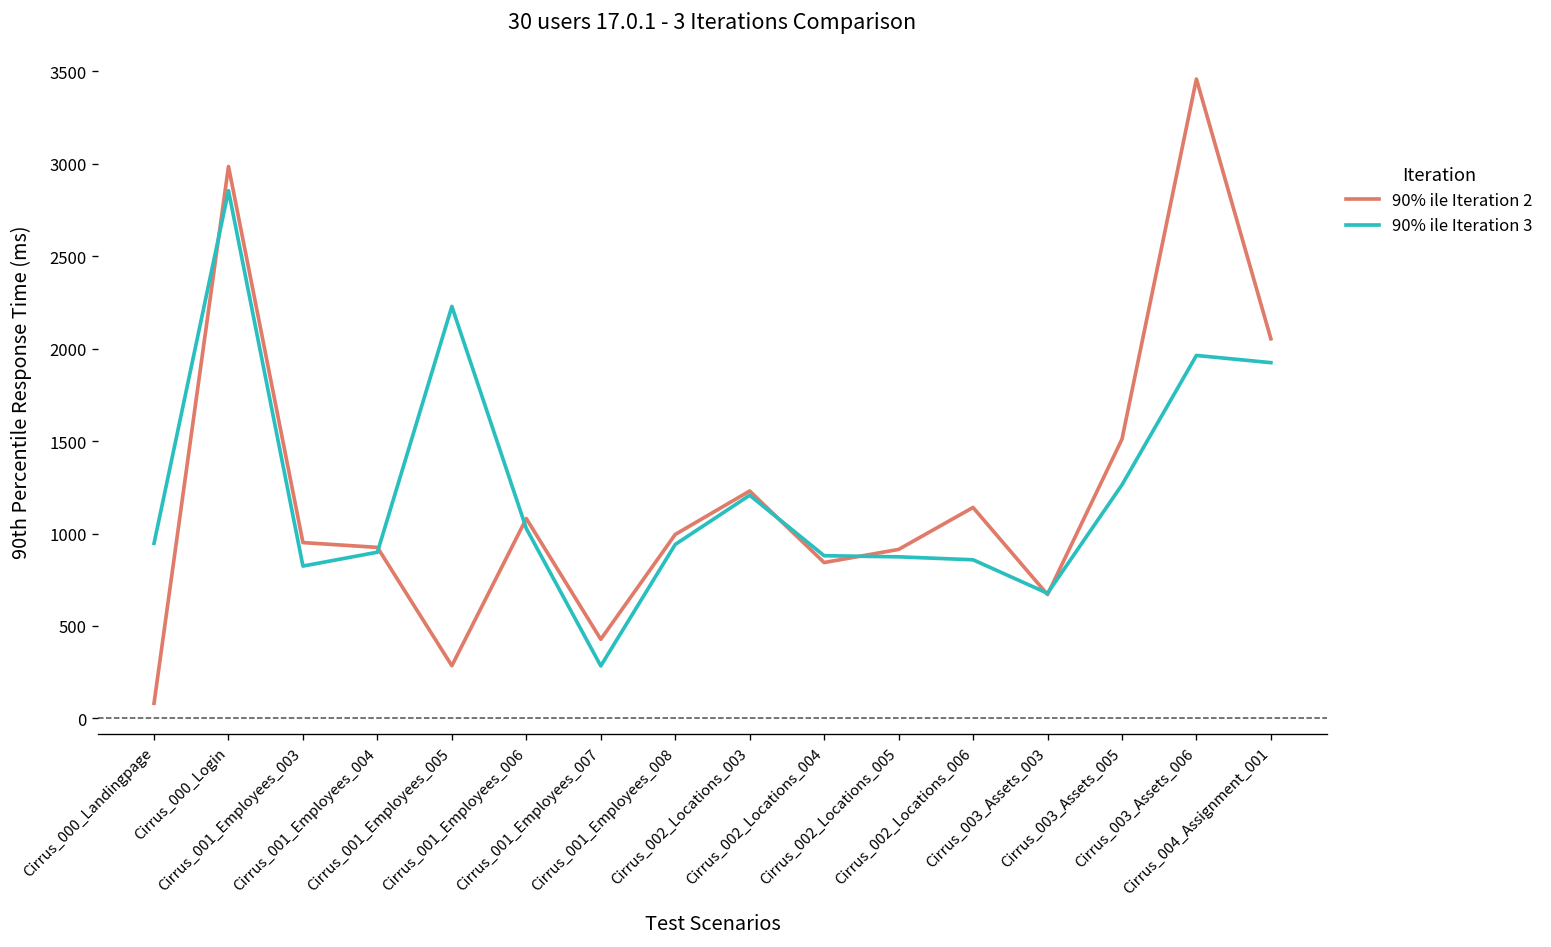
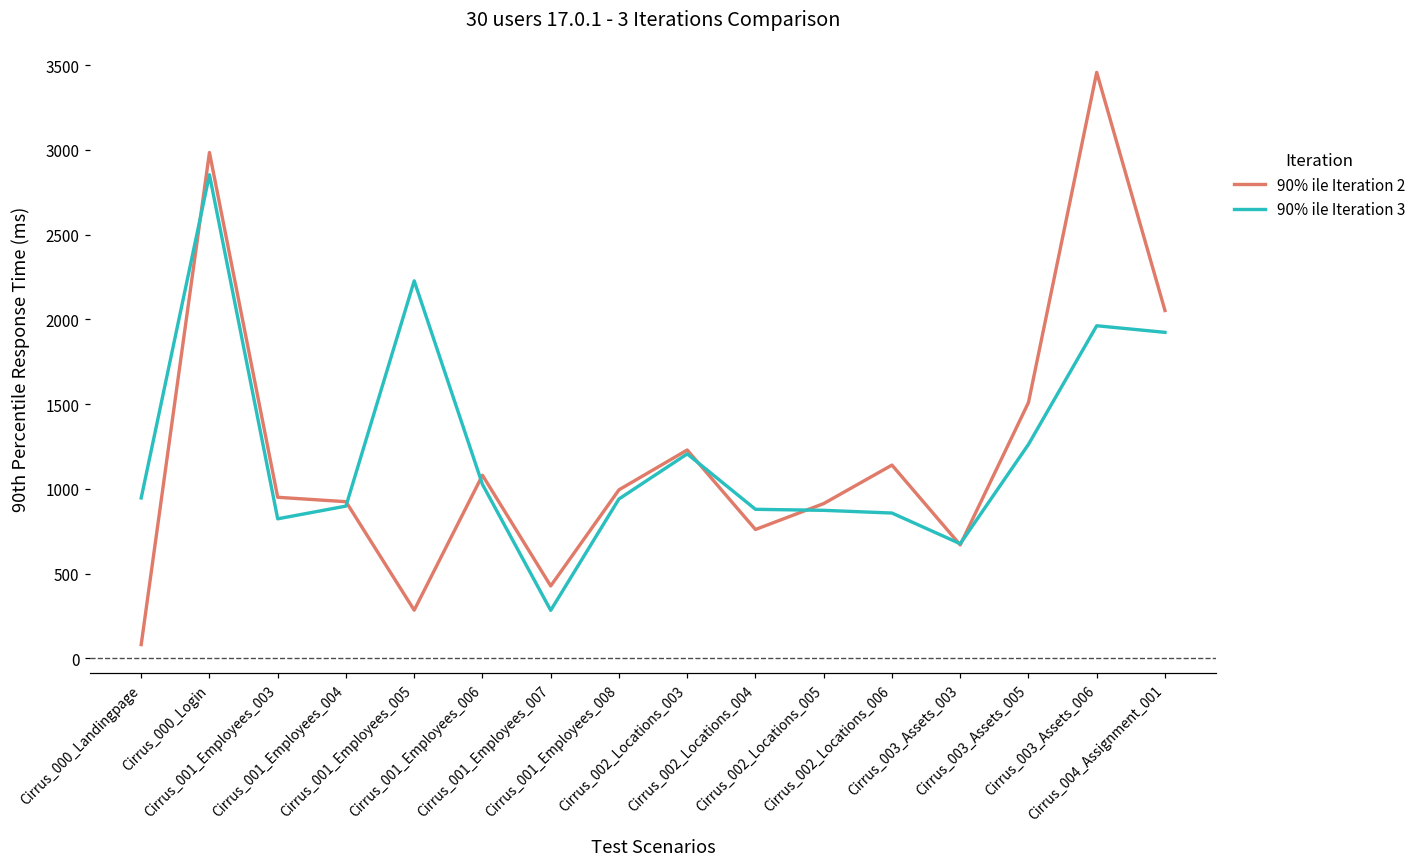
  {
    "90% ile Iteration 2": {
      "Cirrus_000_Landingpage": 80,
      "Cirrus_000_Login": 2990,
      "Cirrus_001_Employees_003": 950,
      "Cirrus_001_Employees_004": 930,
      "Cirrus_001_Employees_005": 290,
      "Cirrus_001_Employees_006": 1080,
      "Cirrus_001_Employees_007": 430,
      "Cirrus_001_Employees_008": 1000,
      "Cirrus_002_Locations_003": 1230,
-     "Cirrus_002_Locations_004": 840,
+     "Cirrus_002_Locations_004": 760,
      "Cirrus_002_Locations_005": 910,
      "Cirrus_002_Locations_006": 1140,
      "Cirrus_003_Assets_005": 1510,
      "Cirrus_003_Assets_006": 3460,
      "Cirrus_004_Assignment_001": 2050
    },
    "90% ile Iteration 3": {
      "Cirrus_000_Landingpage": 950,
      "Cirrus_000_Login": 2850,
      "Cirrus_001_Employees_003": 820,
      "Cirrus_001_Employees_004": 900,
      "Cirrus_001_Employees_005": 2230,
      "Cirrus_001_Employees_006": 1030,
      "Cirrus_001_Employees_007": 280,
      "Cirrus_001_Employees_008": 940,
      "Cirrus_002_Locations_003": 1210,
      "Cirrus_002_Locations_004": 880,
      "Cirrus_002_Locations_005": 870,
      "Cirrus_002_Locations_006": 860,
      "Cirrus_003_Assets_005": 1260,
      "Cirrus_003_Assets_006": 1960,
      "Cirrus_004_Assignment_001": 1920
    }
  }
